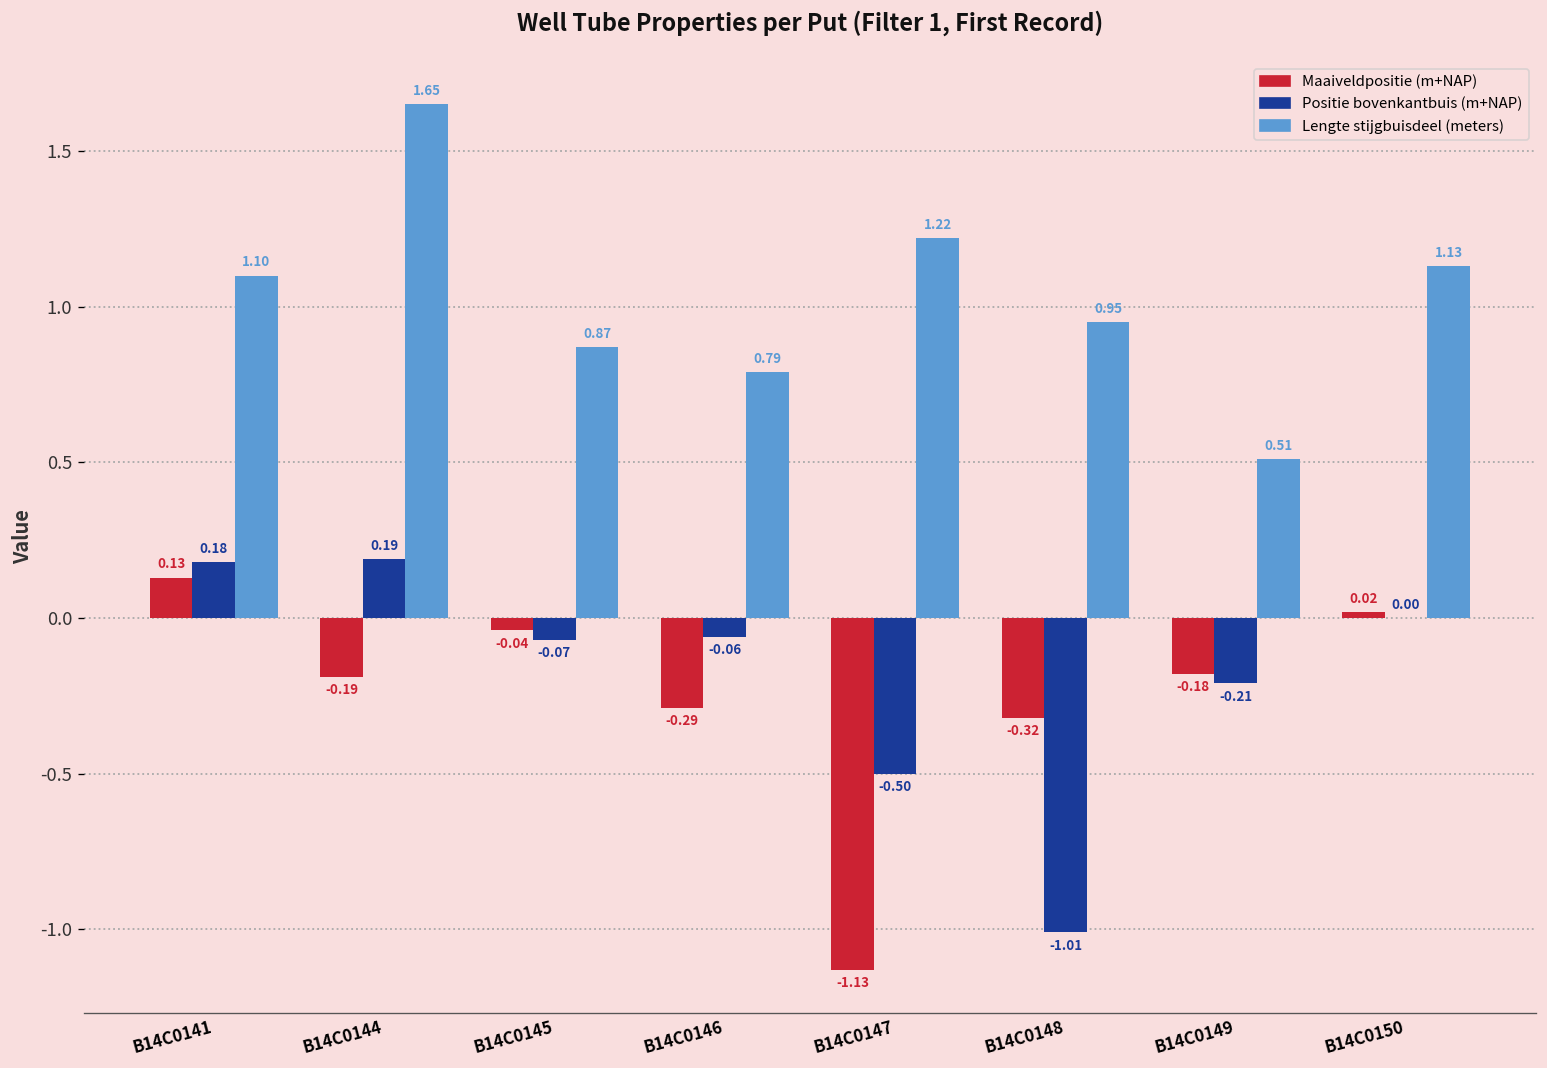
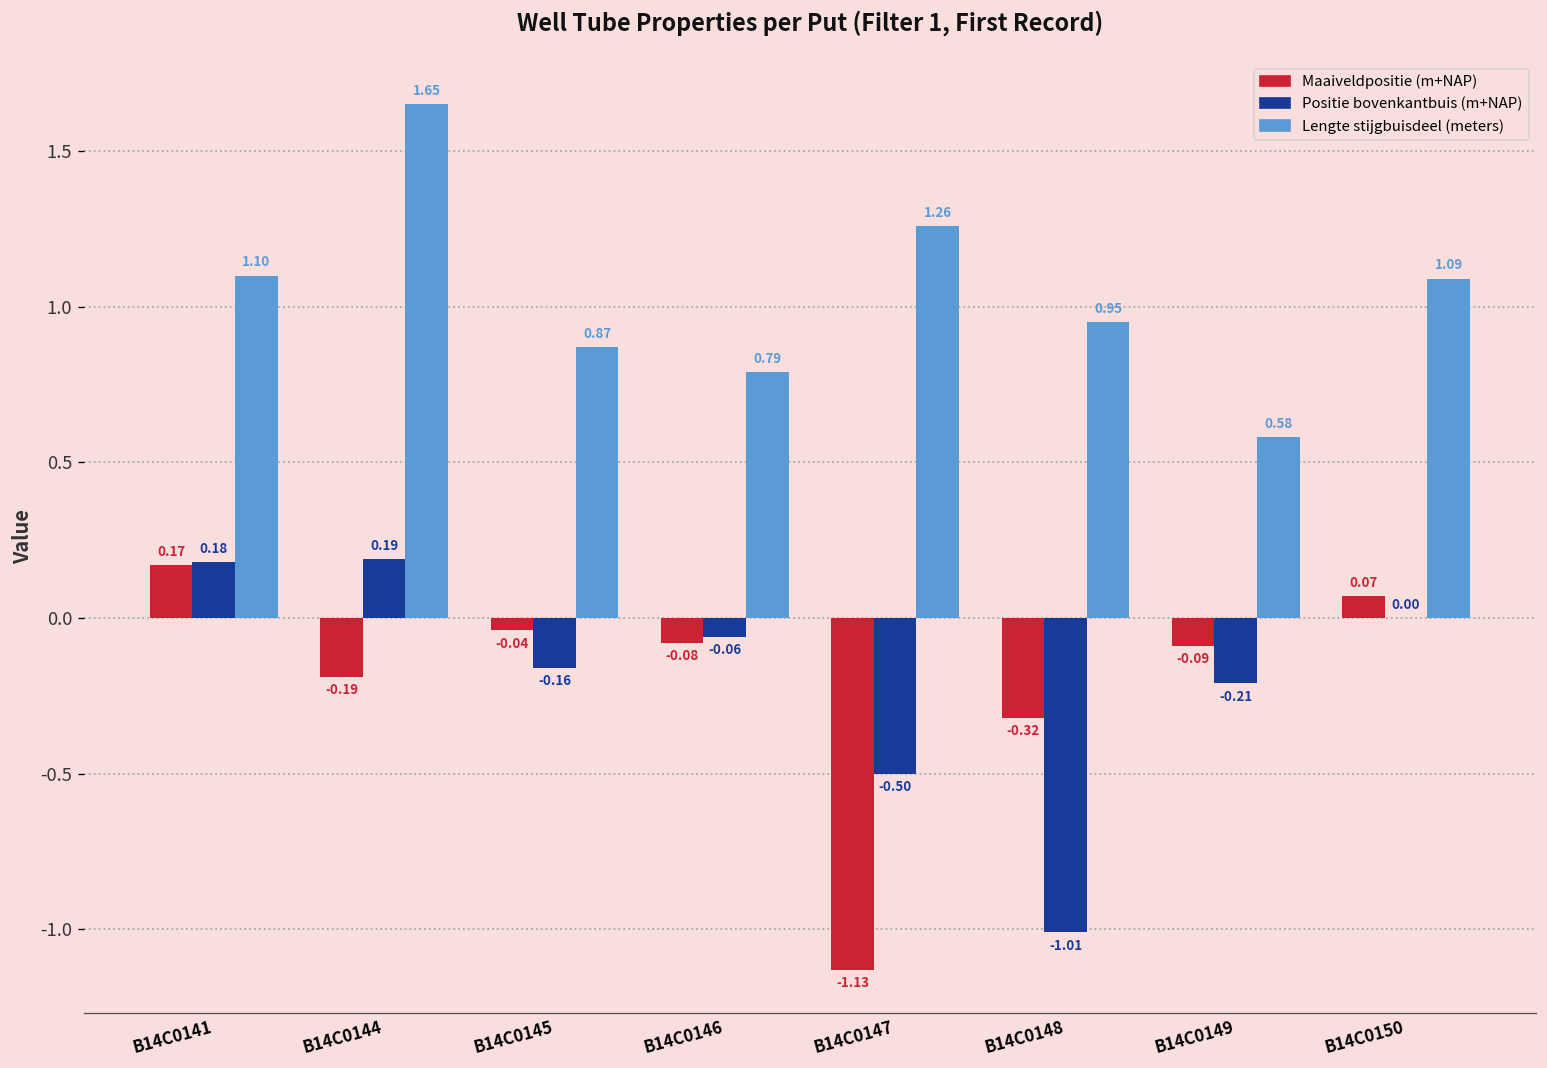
  {
    "Maaiveldpositie (m+NAP)": {
-     "B14C0141": 0.13,
+     "B14C0141": 0.17,
      "B14C0144": -0.19,
      "B14C0145": -0.04,
-     "B14C0146": -0.29,
+     "B14C0146": -0.08,
      "B14C0147": -1.13,
      "B14C0148": -0.32,
-     "B14C0149": -0.18,
-     "B14C0150": 0.02
+     "B14C0149": -0.09,
+     "B14C0150": 0.07
    },
    "Positie bovenkantbuis (m+NAP)": {
      "B14C0141": 0.18,
      "B14C0144": 0.19,
-     "B14C0145": -0.07,
+     "B14C0145": -0.16,
      "B14C0146": -0.06,
      "B14C0147": -0.50,
      "B14C0148": -1.01,
      "B14C0149": -0.21,
      "B14C0150": 0.00
    },
    "Lengte stijgbuisdeel (meters)": {
      "B14C0141": 1.10,
      "B14C0144": 1.65,
      "B14C0145": 0.87,
      "B14C0146": 0.79,
-     "B14C0147": 1.22,
+     "B14C0147": 1.26,
      "B14C0148": 0.95,
-     "B14C0149": 0.51,
-     "B14C0150": 1.13
+     "B14C0149": 0.58,
+     "B14C0150": 1.09
    }
  }
